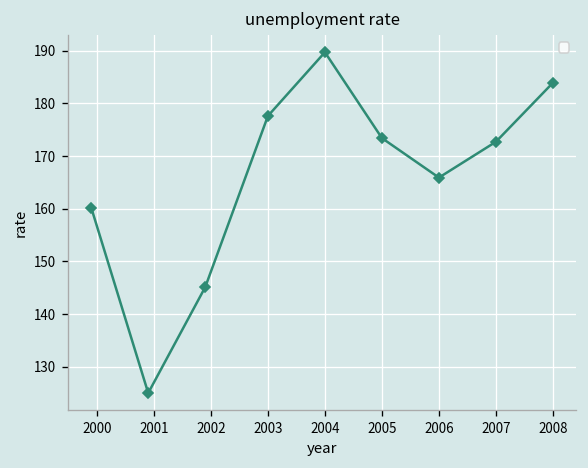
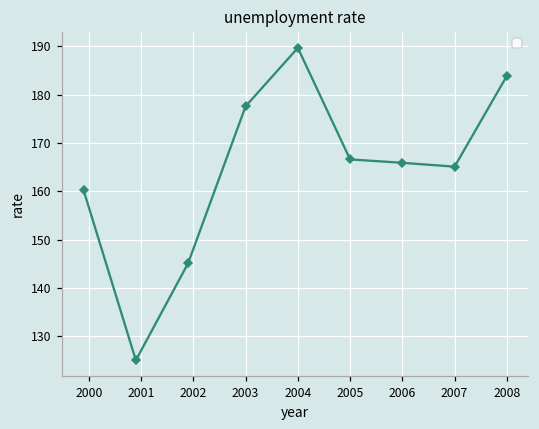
  {
    "2003": 178,
    "2004": 190,
-   "2005": 173,
+   "2005": 167,
    "2006": 166,
-   "2007": 173,
+   "2007": 165,
    "2008": 184
  }
